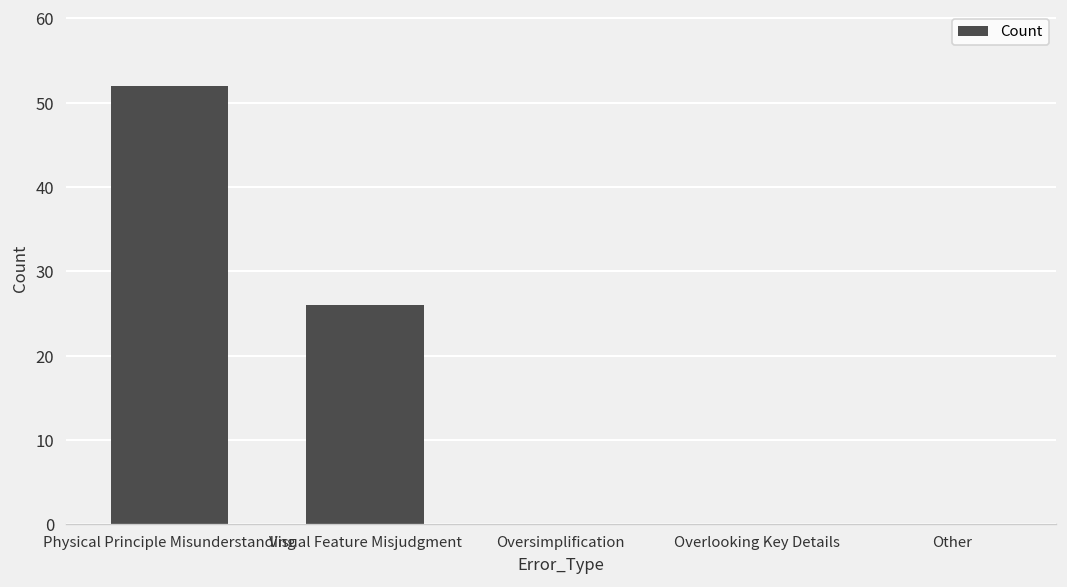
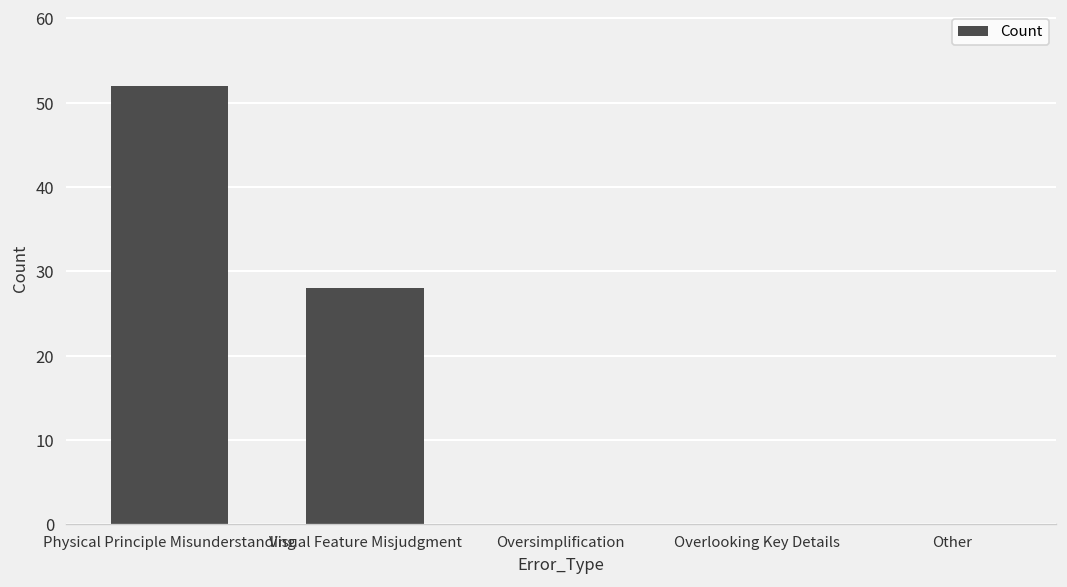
  {
    "Physical Principle Misunderstanding": 52,
-   "Visual Feature Misjudgment": 26,
+   "Visual Feature Misjudgment": 28,
    "Oversimplification": 0,
    "Overlooking Key Details": 0,
    "Other": 0
  }
